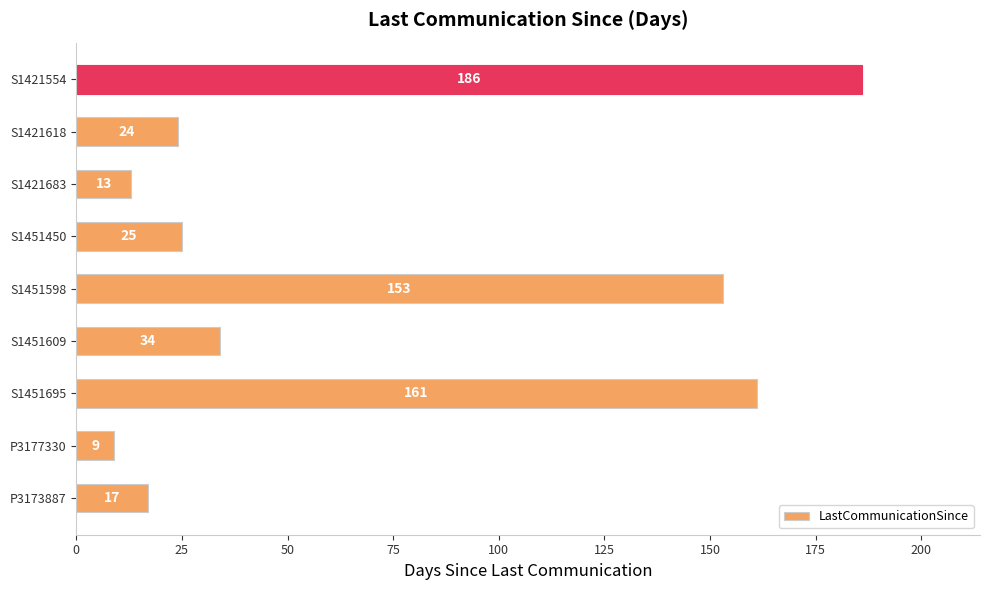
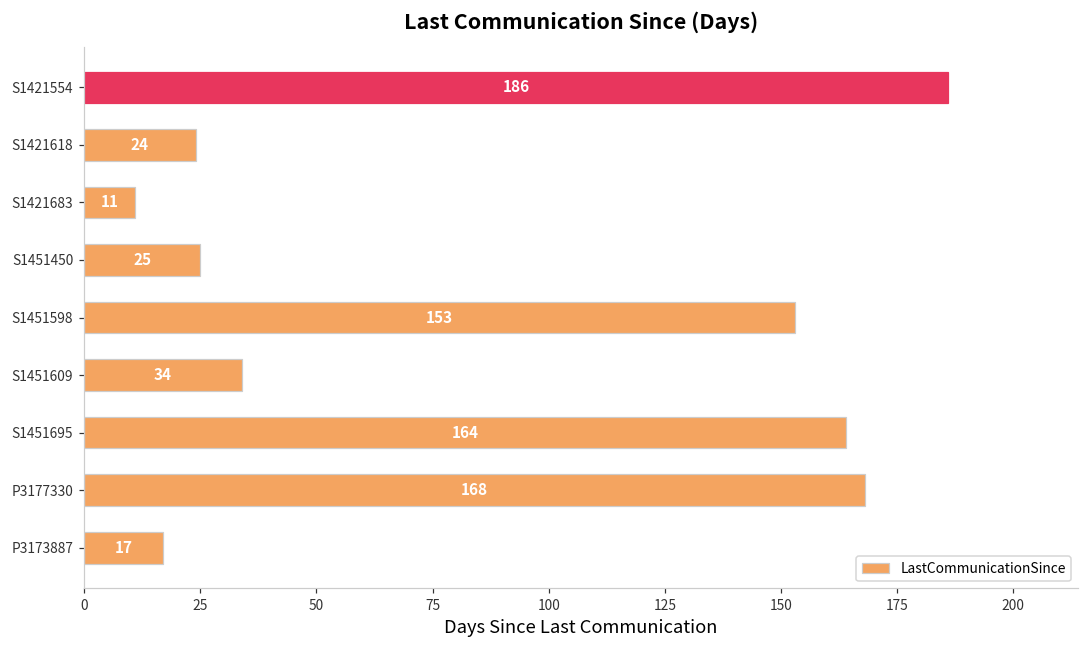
  {
    "S1421554": 186,
    "S1421618": 24,
-   "S1421683": 13,
+   "S1421683": 11,
    "S1451450": 25,
    "S1451598": 153,
    "S1451609": 34,
-   "S1451695": 161,
-   "P3177330": 9,
+   "S1451695": 164,
+   "P3177330": 168,
    "P3173887": 17
  }
